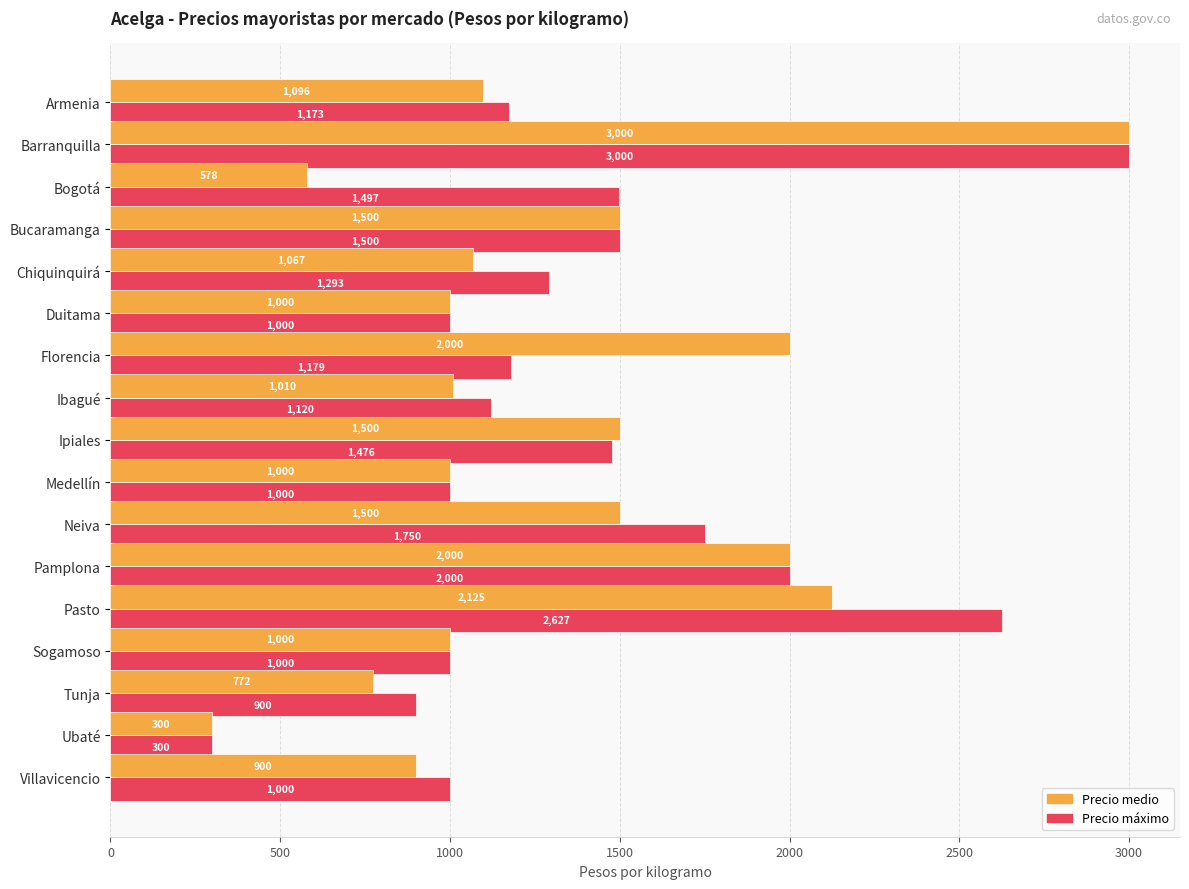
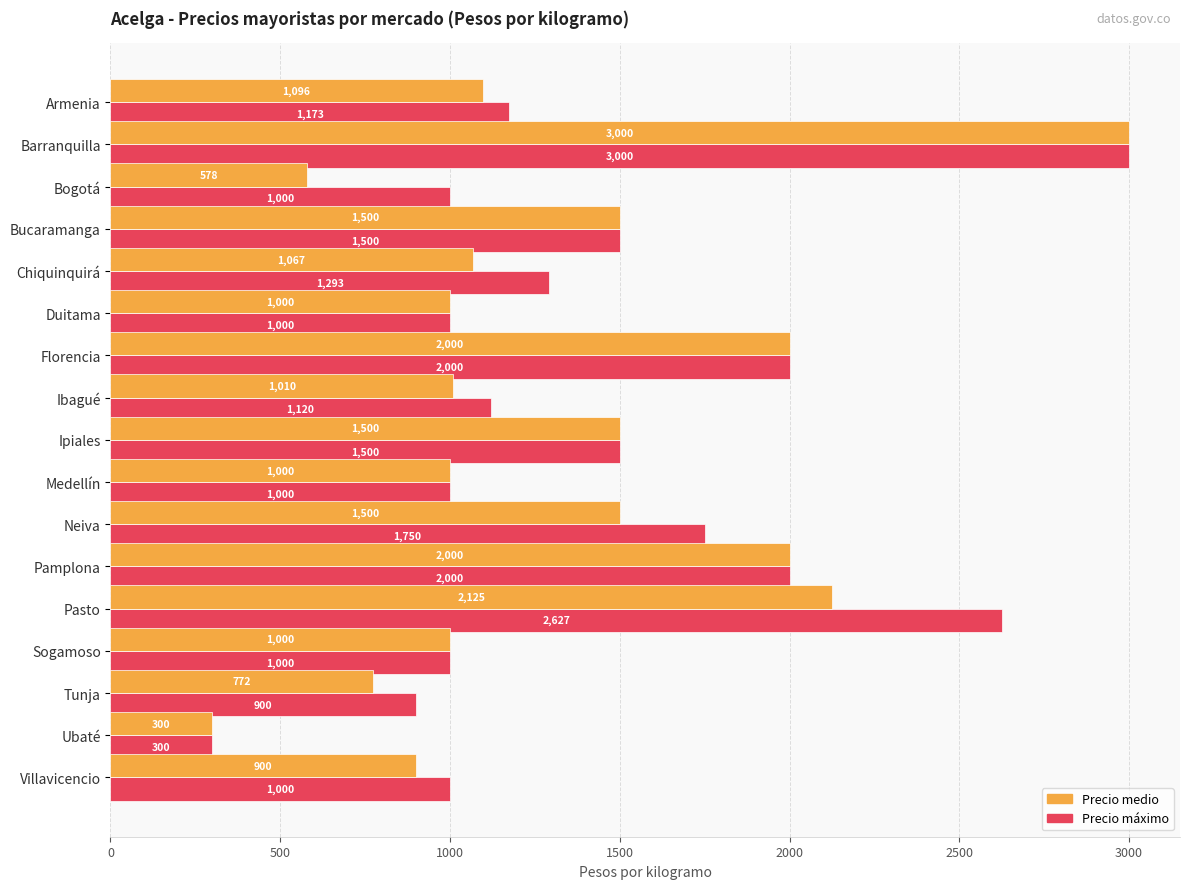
  {
    "Precio máximo": {
      "Armenia": "1,173",
      "Barranquilla": "3,000",
-     "Bogotá": "1,497",
+     "Bogotá": "1,000",
      "Bucaramanga": "1,500",
      "Chiquinquirá": "1,293",
      "Duitama": "1,000",
-     "Florencia": "1,179",
+     "Florencia": "2,000",
      "Ibagué": "1,120",
-     "Ipiales": "1,476",
+     "Ipiales": "1,500",
      "Medellín": "1,000",
      "Neiva": "1,750",
      "Pamplona": "2,000",
      "Pasto": "2,627",
      "Sogamoso": "1,000",
      "Tunja": "900",
      "Ubaté": "300",
      "Villavicencio": "1,000"
    },
    "Precio medio": {
      "Armenia": "1,096",
      "Barranquilla": "3,000",
      "Bogotá": "578",
      "Bucaramanga": "1,500",
      "Chiquinquirá": "1,067",
      "Duitama": "1,000",
      "Florencia": "2,000",
      "Ibagué": "1,010",
      "Ipiales": "1,500",
      "Medellín": "1,000",
      "Neiva": "1,500",
      "Pamplona": "2,000",
      "Pasto": "2,125",
      "Sogamoso": "1,000",
      "Tunja": "772",
      "Ubaté": "300",
      "Villavicencio": "900"
    }
  }
